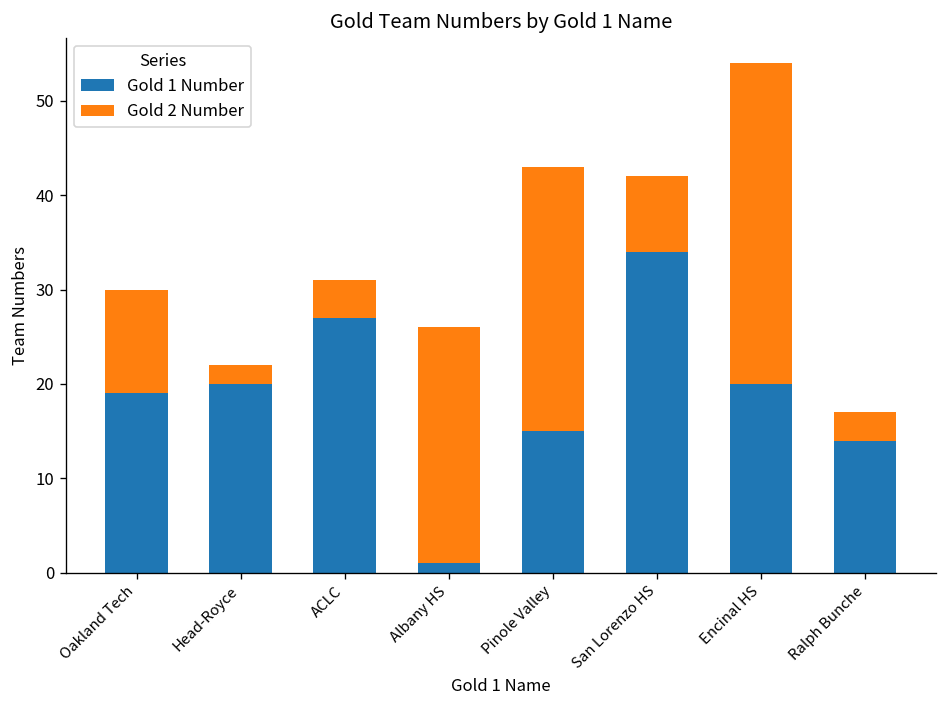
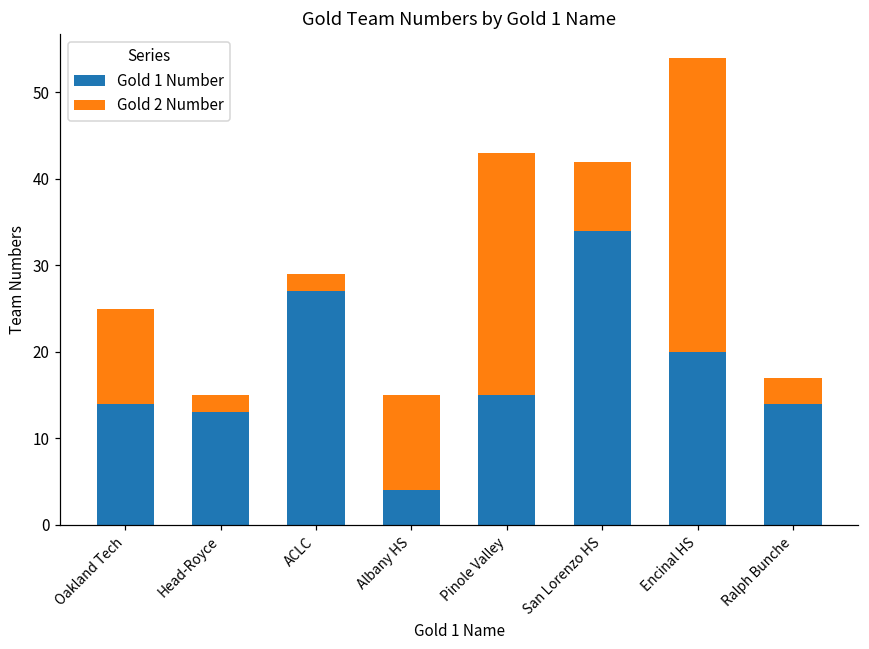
  {
    "Gold 1 Number": {
-     "Oakland Tech": 19,
-     "Head-Royce": 20,
+     "Oakland Tech": 14,
+     "Head-Royce": 13,
      "ACLC": 27,
-     "Albany HS": 1,
+     "Albany HS": 4,
      "Pinole Valley": 15,
      "San Lorenzo HS": 34,
      "Encinal HS": 20,
      "Ralph Bunche": 14
    },
    "Gold 2 Number": {
      "Oakland Tech": 11,
      "Head-Royce": 2,
-     "ACLC": 4,
-     "Albany HS": 25,
+     "ACLC": 2,
+     "Albany HS": 11,
      "Pinole Valley": 28,
      "San Lorenzo HS": 8,
      "Encinal HS": 34,
      "Ralph Bunche": 3
    }
  }
